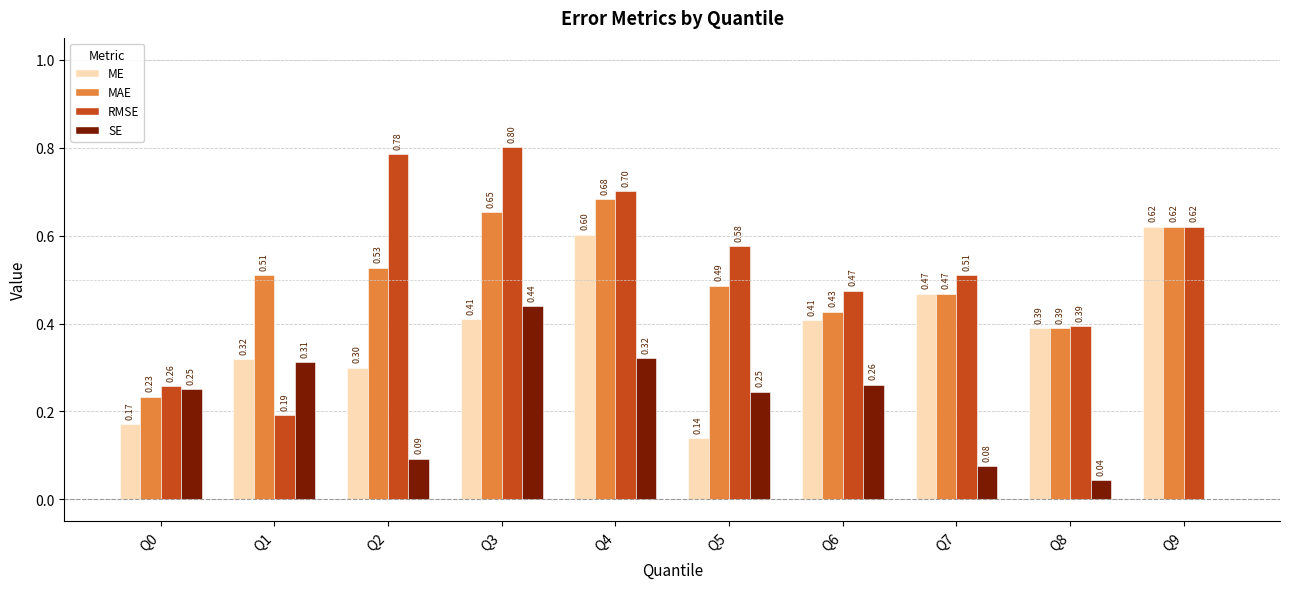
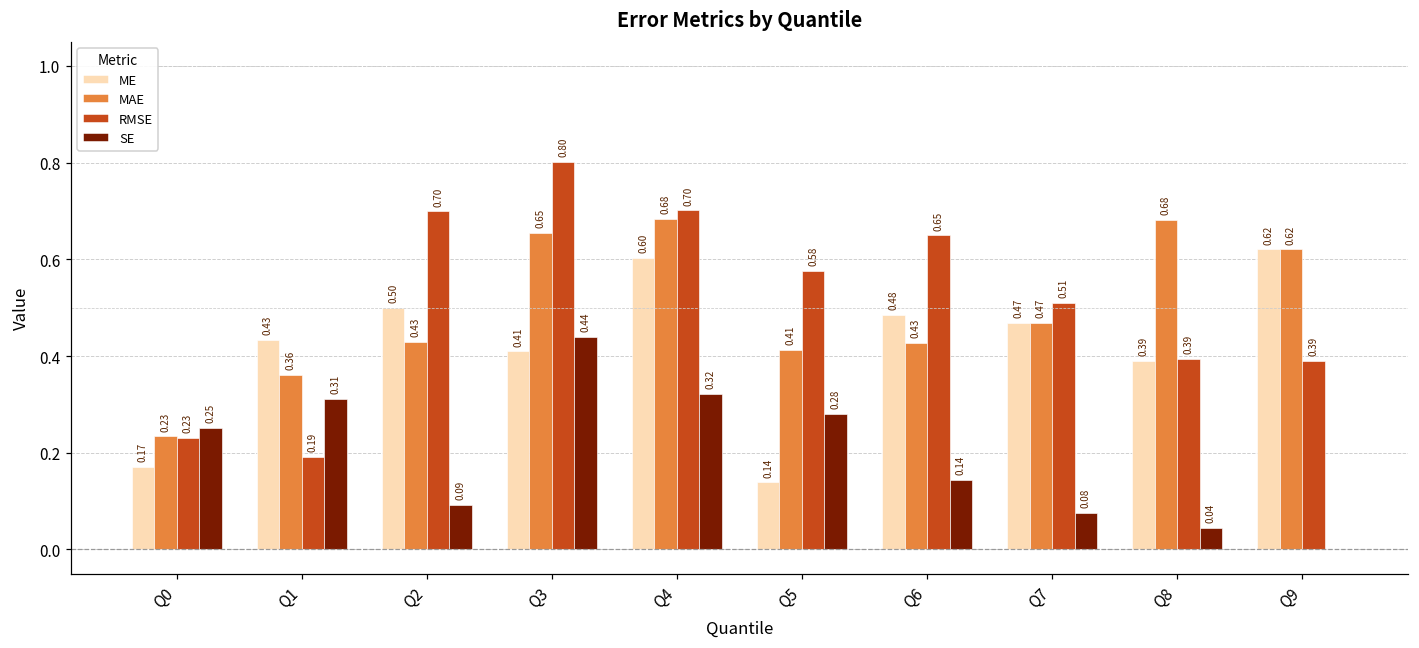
  {
    "ME": {
      "Q0": 0.17,
-     "Q1": 0.32,
-     "Q2": 0.30,
+     "Q1": 0.43,
+     "Q2": 0.50,
      "Q3": 0.41,
      "Q4": 0.60,
      "Q5": 0.14,
-     "Q6": 0.41,
+     "Q6": 0.48,
      "Q7": 0.47,
      "Q8": 0.39,
      "Q9": 0.62
    },
    "MAE": {
      "Q0": 0.23,
-     "Q1": 0.51,
-     "Q2": 0.53,
+     "Q1": 0.36,
+     "Q2": 0.43,
      "Q3": 0.65,
      "Q4": 0.68,
-     "Q5": 0.49,
+     "Q5": 0.41,
      "Q6": 0.43,
      "Q7": 0.47,
-     "Q8": 0.39,
+     "Q8": 0.68,
      "Q9": 0.62
    },
    "RMSE": {
-     "Q0": 0.26,
+     "Q0": 0.23,
      "Q1": 0.19,
-     "Q2": 0.78,
+     "Q2": 0.70,
      "Q3": 0.80,
      "Q4": 0.70,
      "Q5": 0.58,
-     "Q6": 0.47,
+     "Q6": 0.65,
      "Q7": 0.51,
      "Q8": 0.39,
-     "Q9": 0.62
+     "Q9": 0.39
    },
    "SE": {
      "Q0": 0.25,
      "Q1": 0.31,
      "Q2": 0.09,
      "Q3": 0.44,
      "Q4": 0.32,
-     "Q5": 0.25,
-     "Q6": 0.26,
+     "Q5": 0.28,
+     "Q6": 0.14,
      "Q7": 0.08,
      "Q8": 0.04
    }
  }
